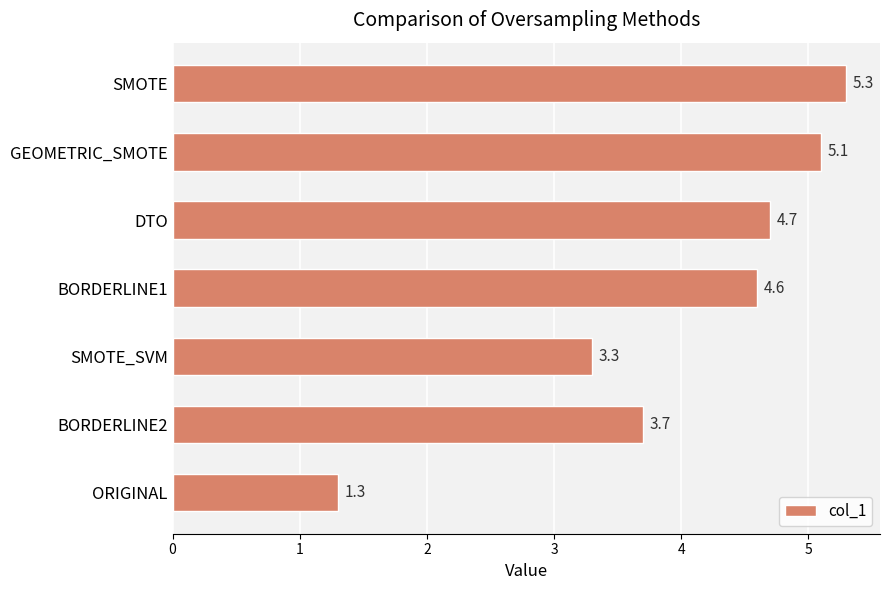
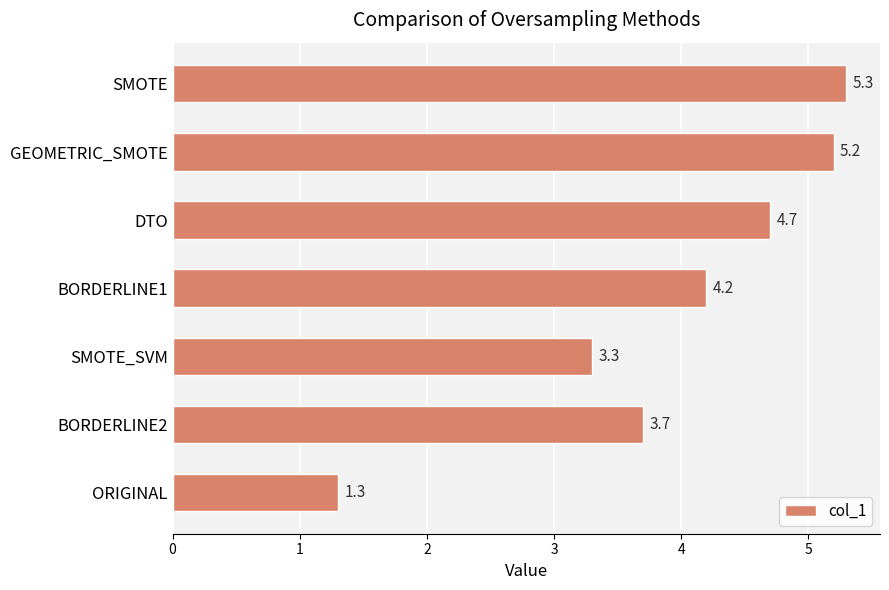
  {
    "SMOTE": 5.3,
-   "GEOMETRIC_SMOTE": 5.1,
+   "GEOMETRIC_SMOTE": 5.2,
    "DTO": 4.7,
-   "BORDERLINE1": 4.6,
+   "BORDERLINE1": 4.2,
    "SMOTE_SVM": 3.3,
    "BORDERLINE2": 3.7,
    "ORIGINAL": 1.3
  }
